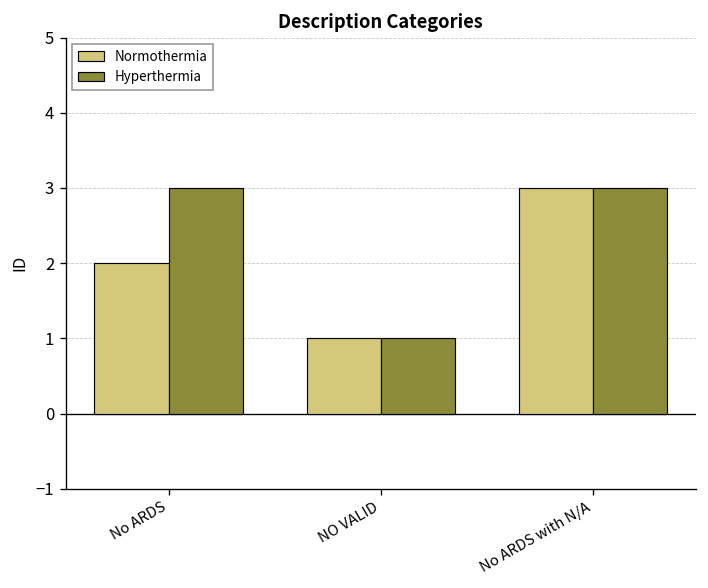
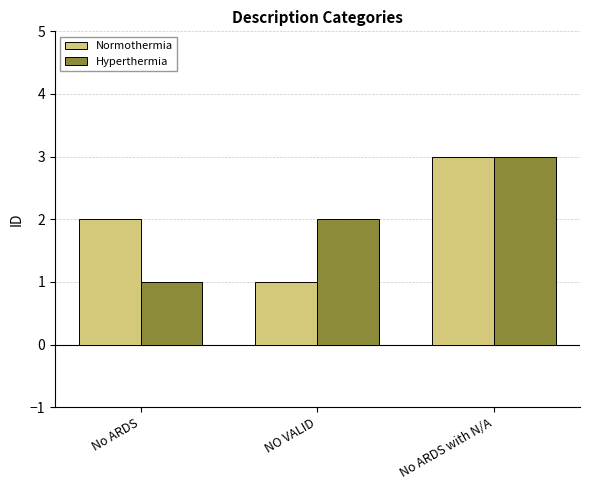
  {
    "Normothermia": {
      "No ARDS": 2,
      "NO VALID": 1,
      "No ARDS with N/A": 3
    },
    "Hyperthermia": {
-     "No ARDS": 3,
-     "NO VALID": 1,
+     "No ARDS": 1,
+     "NO VALID": 2,
      "No ARDS with N/A": 3
    }
  }
